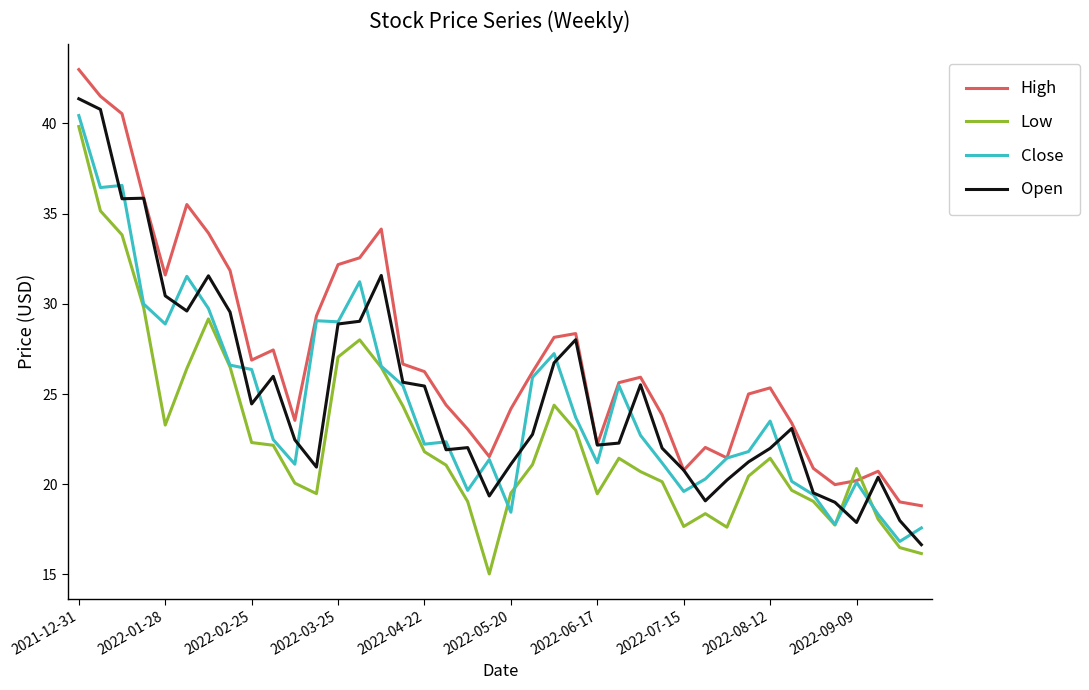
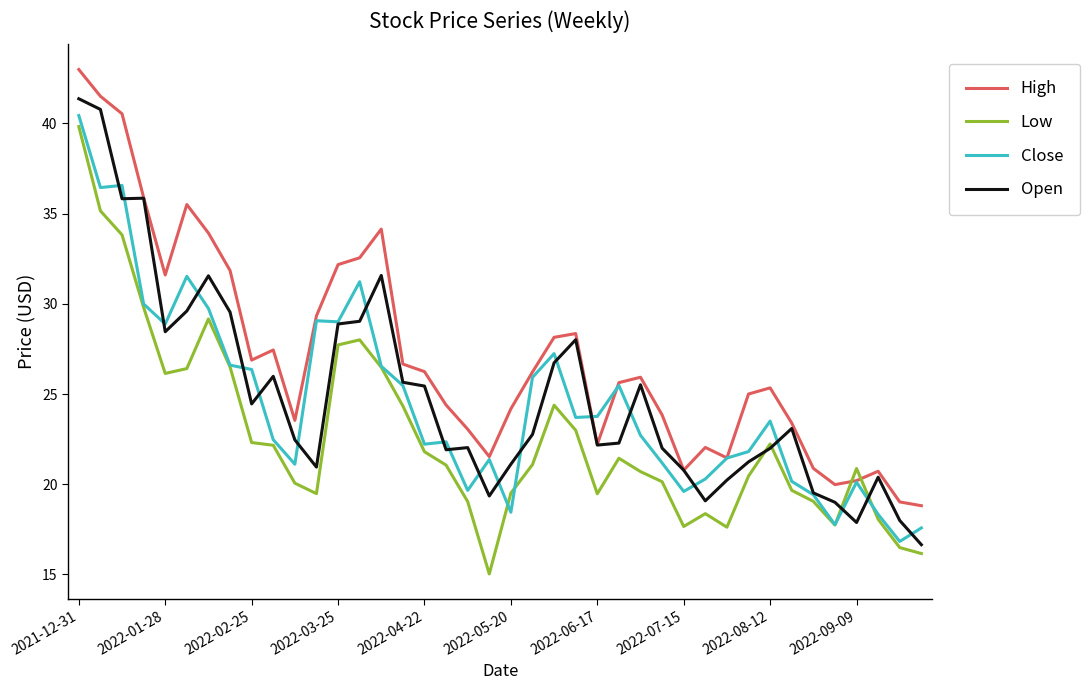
  {
    "High": {
      "2021-12-31": 43.0,
      "2022-01-28": 31.6,
      "2022-02-25": 26.9,
      "2022-03-25": 32.2,
      "2022-04-22": 26.2,
      "2022-05-20": 24.2,
      "2022-08-12": 25.3
    },
    "Low": {
      "2021-12-31": 39.8,
-     "2022-01-28": 23.3,
+     "2022-01-28": 26.1,
      "2022-02-25": 22.3,
-     "2022-03-25": 27.1,
+     "2022-03-25": 27.7,
      "2022-04-22": 21.8,
      "2022-05-20": 19.5,
      "2022-06-17": 19.5,
      "2022-07-15": 17.7,
-     "2022-08-12": 21.4,
+     "2022-08-12": 22.2,
      "2022-09-09": 20.9
    },
    "Close": {
      "2021-12-31": 40.4,
      "2022-01-28": 28.9,
      "2022-02-25": 26.4,
      "2022-04-22": 22.2,
      "2022-05-20": 18.5,
-     "2022-06-17": 21.2,
+     "2022-06-17": 23.8,
      "2022-07-15": 19.6,
      "2022-08-12": 23.5
    },
    "Open": {
      "2021-12-31": 41.4,
-     "2022-01-28": 30.4,
+     "2022-01-28": 28.5,
      "2022-02-25": 24.5,
      "2022-04-22": 25.4,
      "2022-05-20": 21.1,
      "2022-08-12": 22.0,
      "2022-09-09": 17.9
    }
  }
